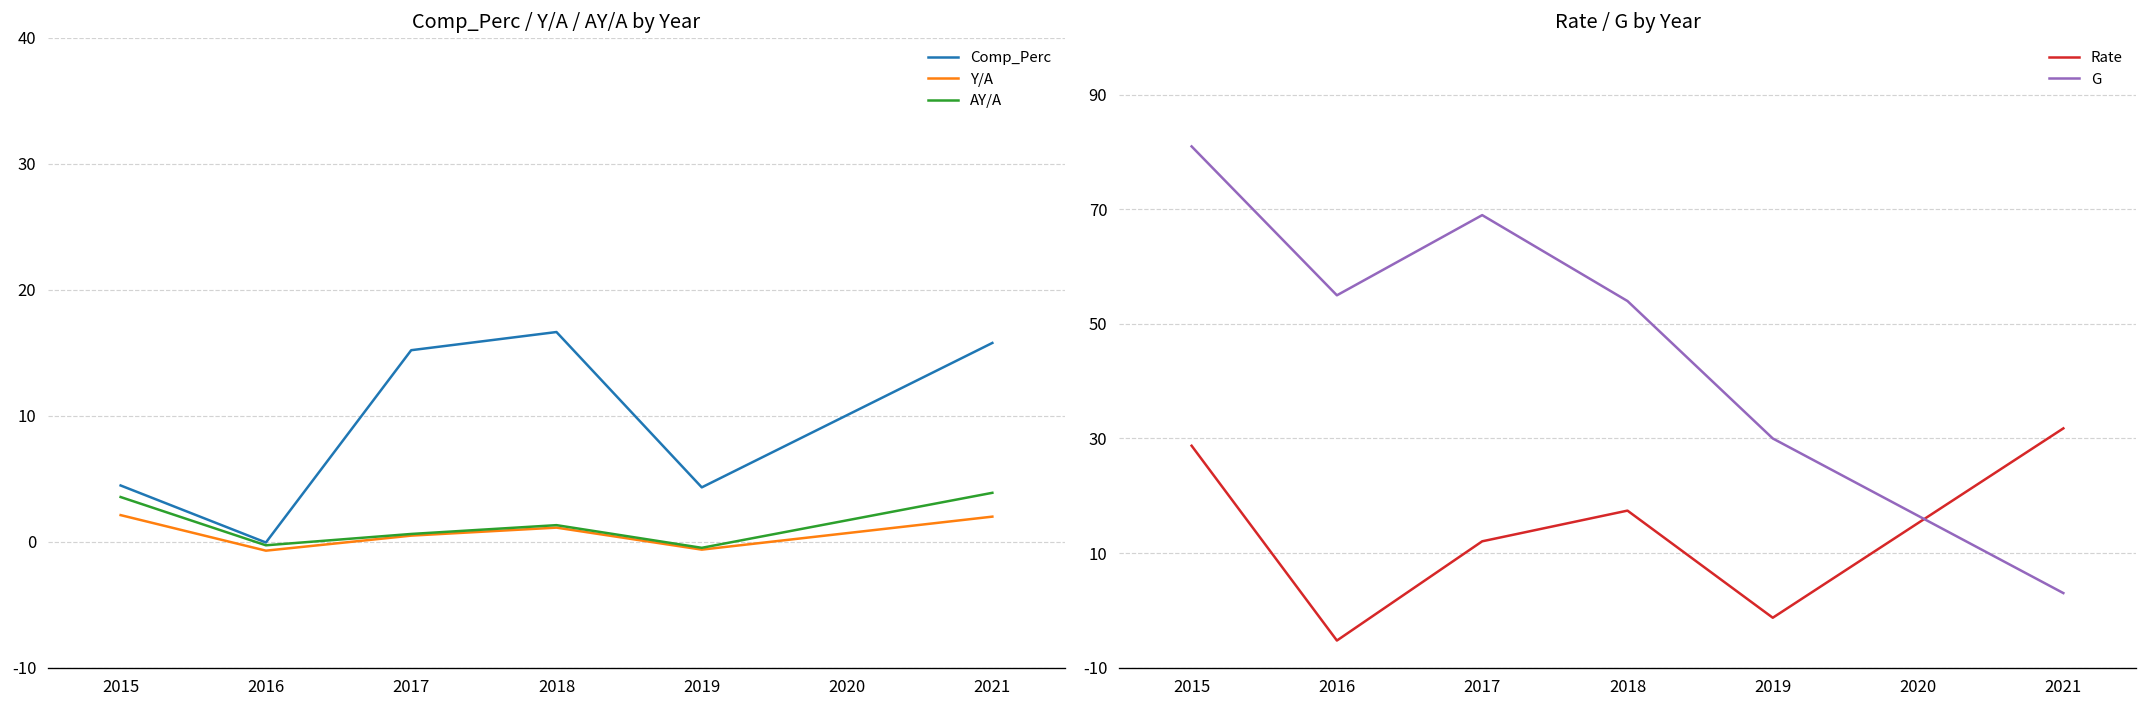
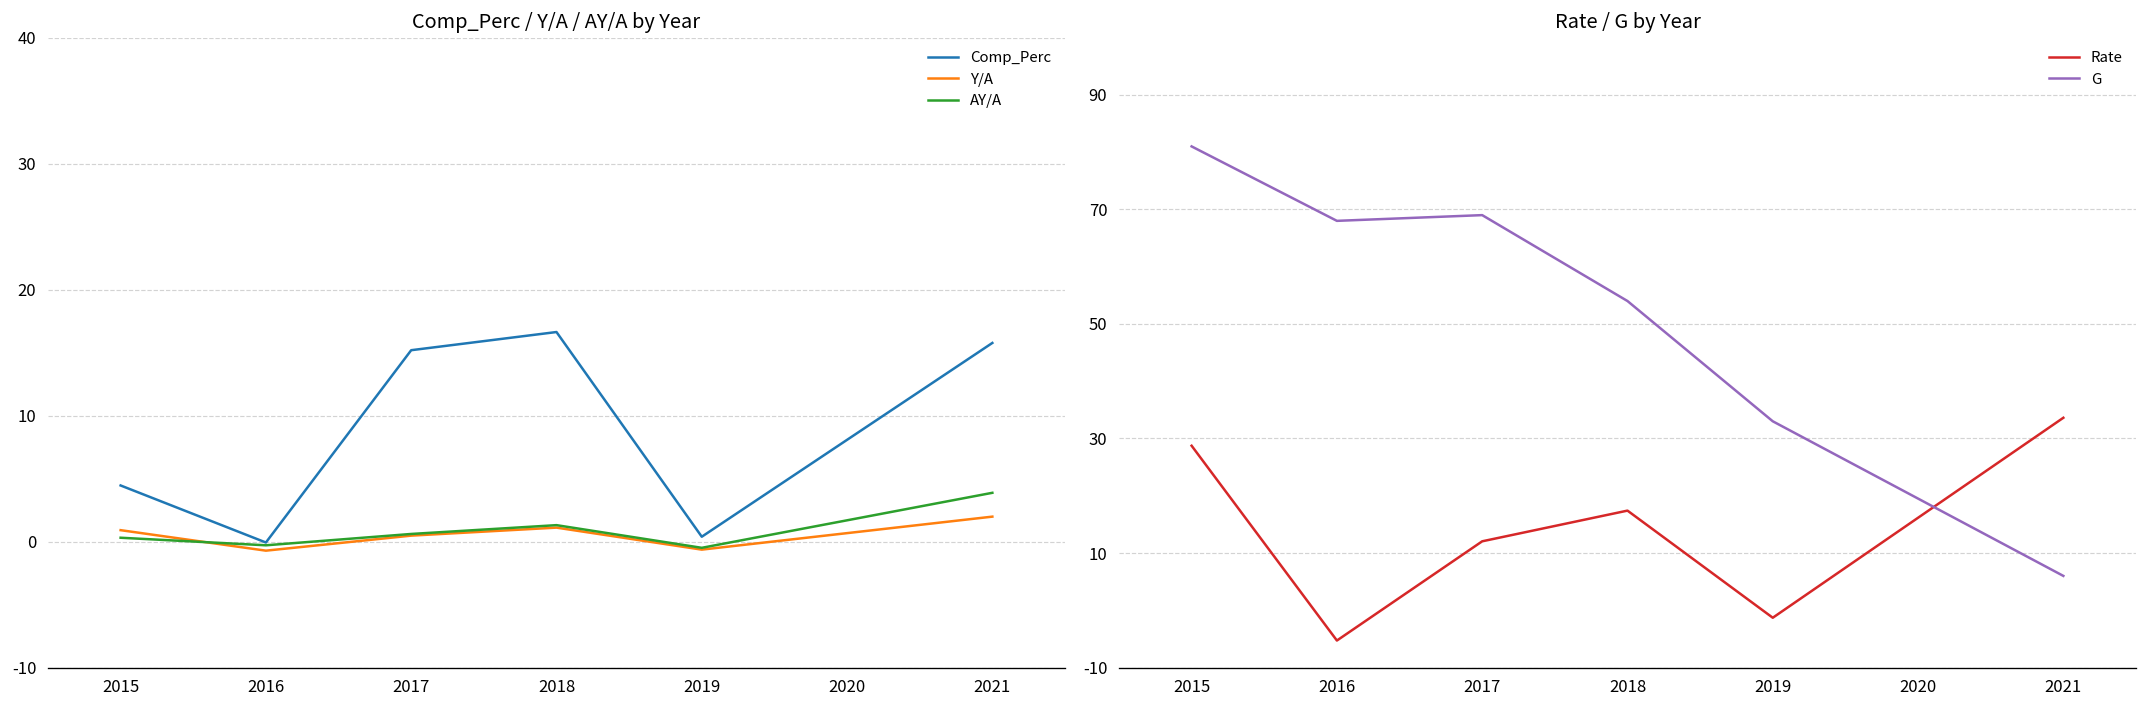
  {
    "Comp_Perc / Y/A / AY/A by Year": {
      "Comp_Perc": {
        "2015": 4.5,
        "2017": 15.2,
        "2018": 16.6,
-       "2019": 4.3,
+       "2019": 0.4,
        "2021": 15.8
      },
      "Y/A": {
-       "2015": 2.1,
+       "2015": 0.9,
        "2016": -0.7,
        "2021": 2.0
      },
      "AY/A": {
-       "2015": 3.5,
+       "2015": 0.3,
        "2021": 3.9
      }
    },
    "Rate / G by Year": {
      "Rate": {
        "2015": 29,
        "2016": -5,
        "2017": 12,
        "2018": 17,
        "2019": -1,
-       "2021": 32
+       "2021": 34
      },
      "G": {
        "2015": 81,
-       "2016": 55,
+       "2016": 68,
        "2017": 69,
        "2018": 54,
-       "2019": 30,
-       "2021": 3
+       "2019": 33,
+       "2021": 6
      }
    }
  }
